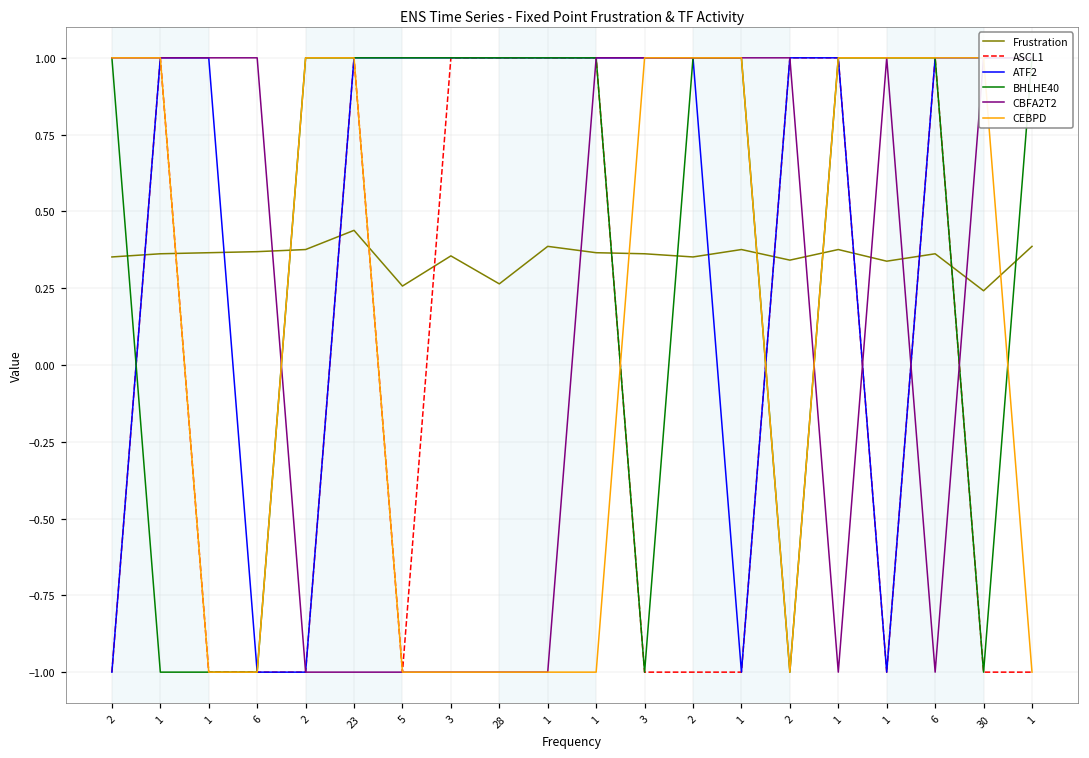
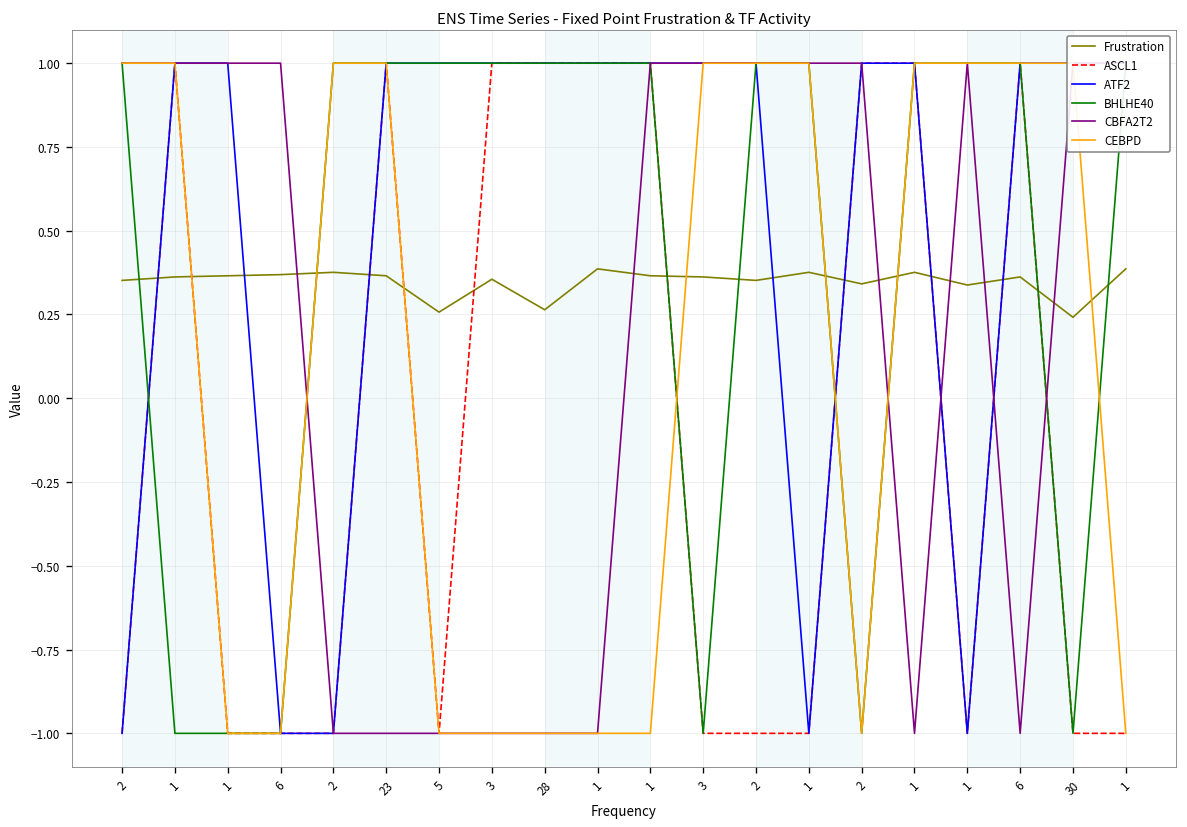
  {
    "Frustration": {
-     "23": 0.44,
+     "23": 0.37,
      "5": 0.26,
      "28": 0.26,
      "30": 0.24
    },
    "CBFA2T2": {
      "23": -1.00
    }
  }
